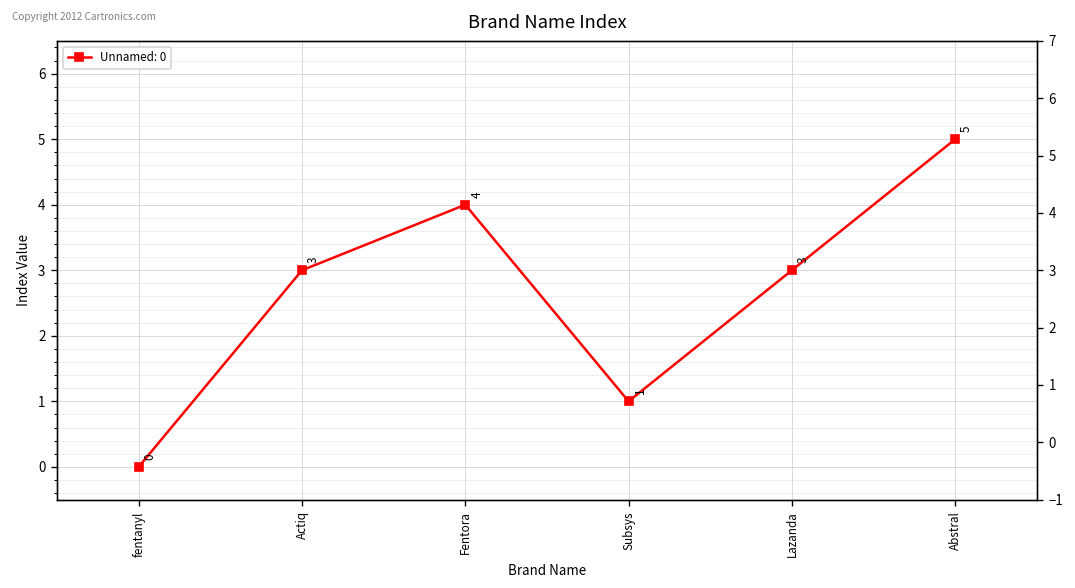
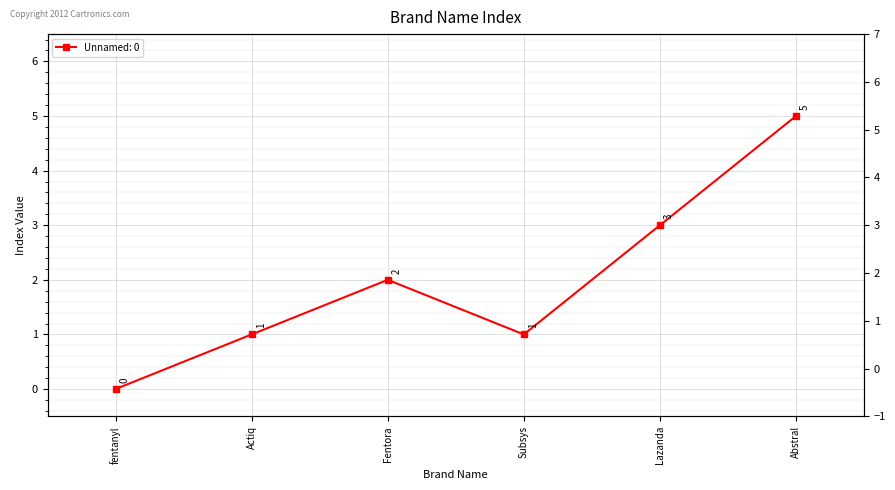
  {
    "fentanyl": 0,
-   "Actiq": 3,
-   "Fentora": 4,
+   "Actiq": 1,
+   "Fentora": 2,
    "Subsys": 1,
    "Lazanda": 3,
    "Abstral": 5
  }
